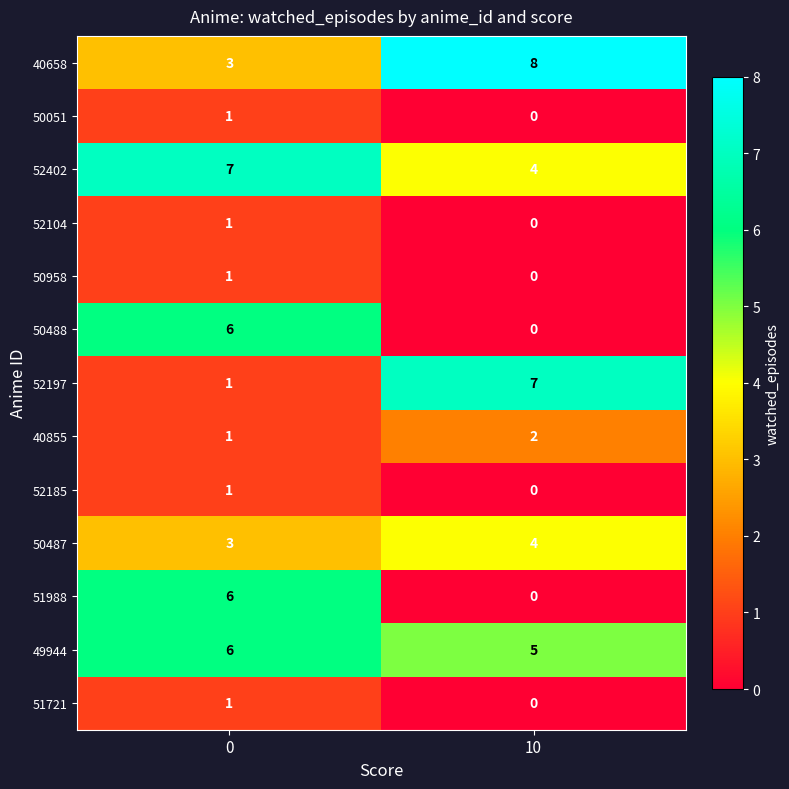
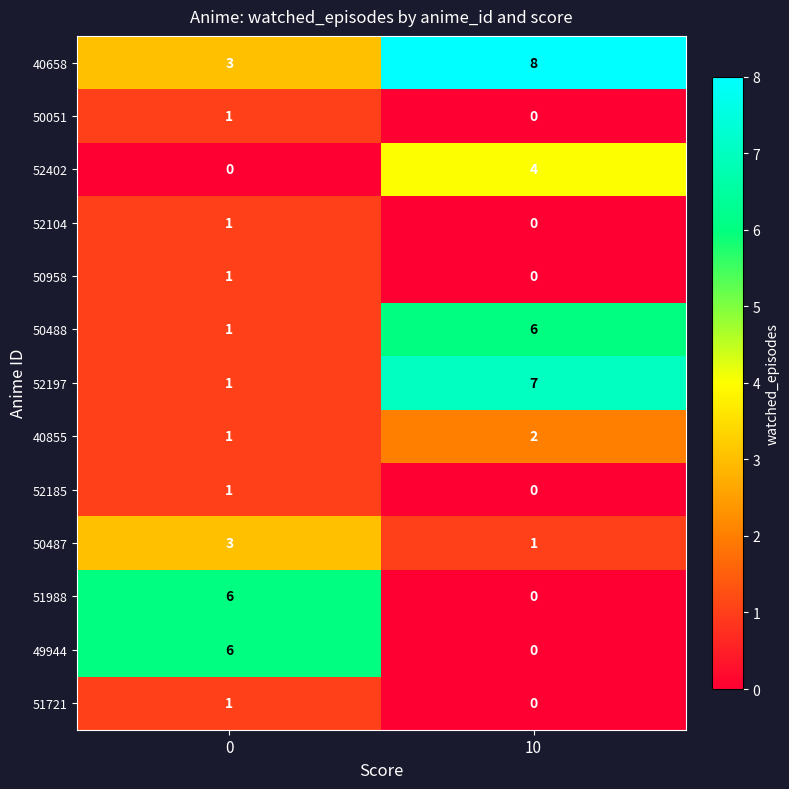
  {
    "40658": {
      "0": 3,
      "10": 8
    },
    "50051": {
      "0": 1,
      "10": 0
    },
    "52402": {
-     "0": 7,
+     "0": 0,
      "10": 4
    },
    "52104": {
      "0": 1,
      "10": 0
    },
    "50958": {
      "0": 1,
      "10": 0
    },
    "50488": {
-     "0": 6,
-     "10": 0
+     "0": 1,
+     "10": 6
    },
    "52197": {
      "0": 1,
      "10": 7
    },
    "40855": {
      "0": 1,
      "10": 2
    },
    "52185": {
      "0": 1,
      "10": 0
    },
    "50487": {
      "0": 3,
-     "10": 4
+     "10": 1
    },
    "51988": {
      "0": 6,
      "10": 0
    },
    "49944": {
      "0": 6,
-     "10": 5
+     "10": 0
    },
    "51721": {
      "0": 1,
      "10": 0
    }
  }
